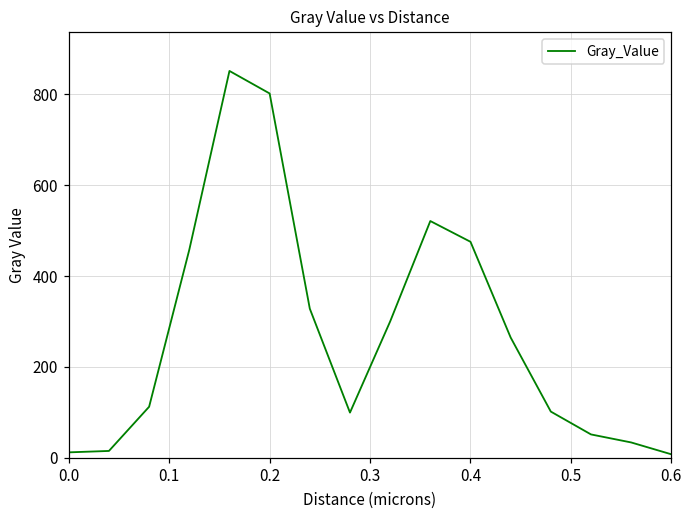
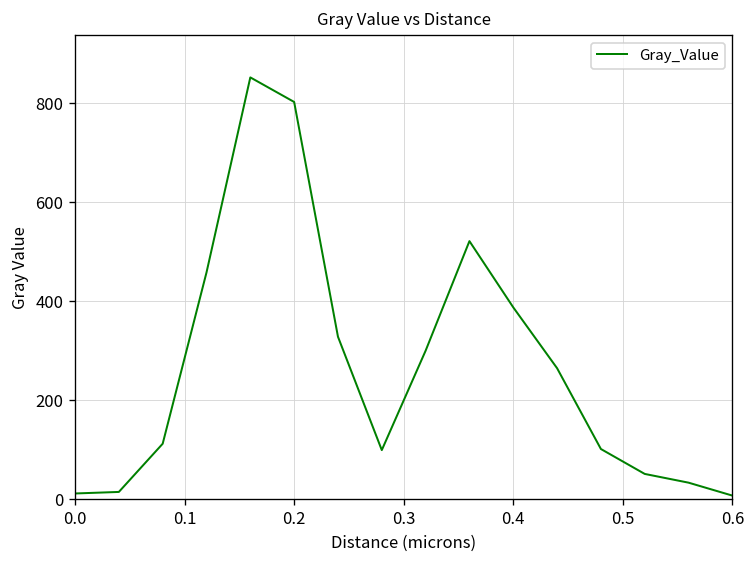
  {
    "0.0": 10,
    "0.2": 800,
-   "0.4": 480,
+   "0.4": 390,
    "0.6": 10
  }
